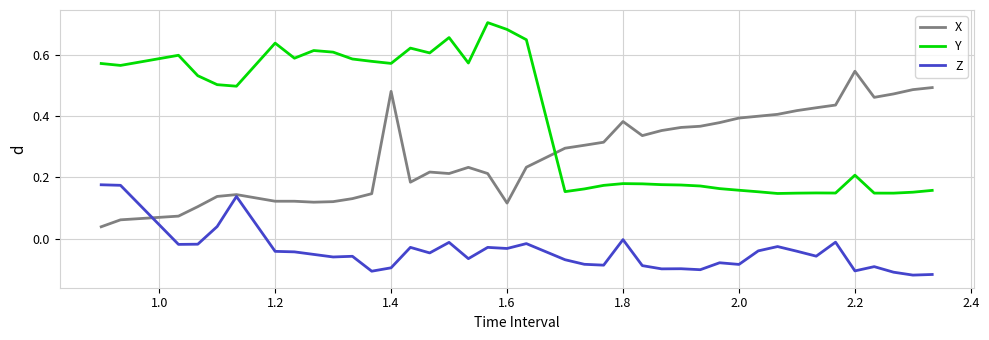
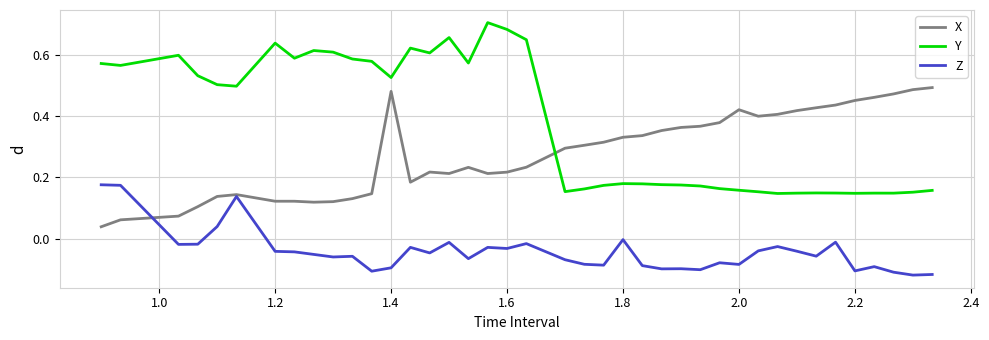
  {
    "X": {
      "1.2": 0.12,
      "1.4": 0.48,
-     "1.6": 0.12,
-     "1.8": 0.38,
-     "2.0": 0.39,
-     "2.2": 0.55
+     "1.6": 0.22,
+     "1.8": 0.33,
+     "2.0": 0.42,
+     "2.2": 0.45
    },
    "Y": {
      "1.2": 0.64,
-     "1.4": 0.57,
+     "1.4": 0.53,
      "1.6": 0.68,
      "1.8": 0.18,
      "2.0": 0.16,
-     "2.2": 0.21
+     "2.2": 0.15
    },
    "Z": {
      "1.2": -0.04,
      "1.4": -0.10,
      "1.6": -0.03,
      "1.8": 0.00,
      "2.0": -0.08,
      "2.2": -0.11
    }
  }
